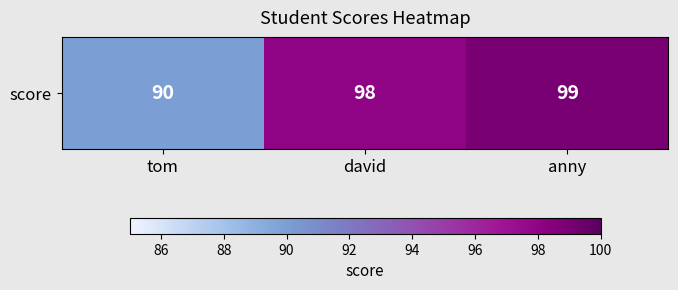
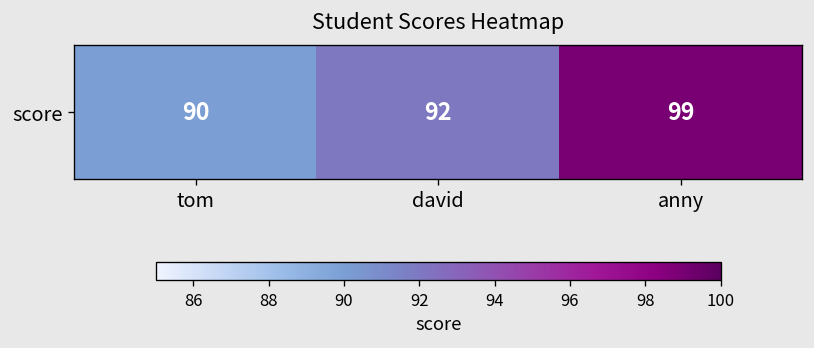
  {
    "score": {
      "tom": 90,
-     "david": 98,
+     "david": 92,
      "anny": 99
    }
  }
